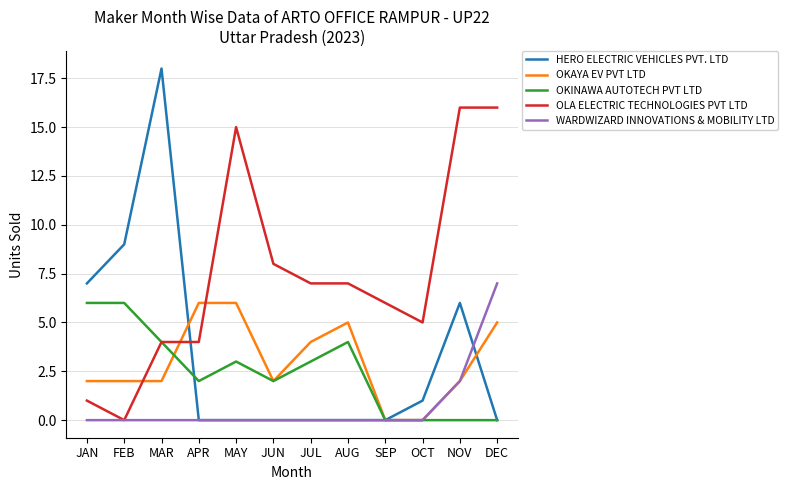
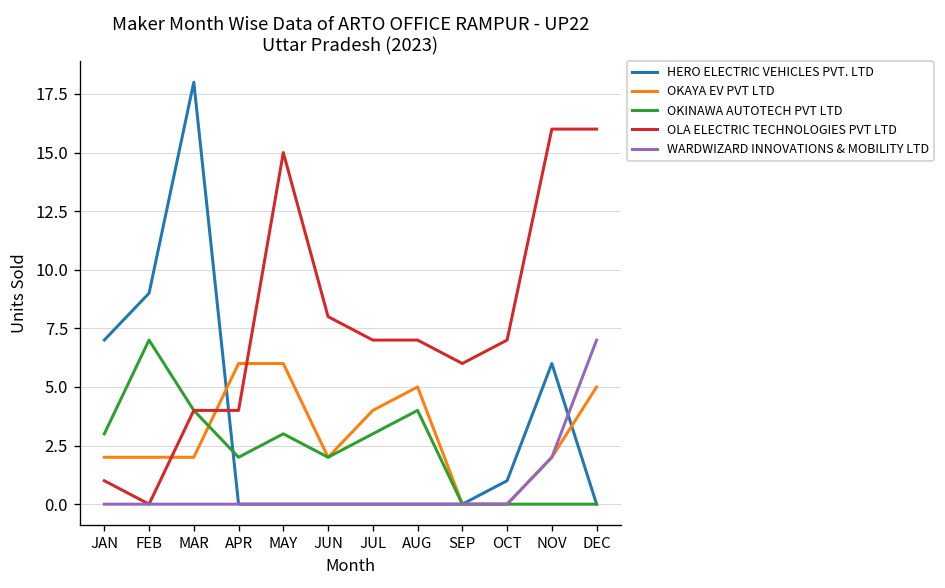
  {
    "HERO ELECTRIC VEHICLES PVT. LTD": {
      "JAN": 7,
      "FEB": 9,
      "MAR": 18,
      "OCT": 1,
      "NOV": 6
    },
    "OKAYA EV PVT LTD": {
      "JAN": 2,
      "FEB": 2,
      "MAR": 2,
      "APR": 6,
      "MAY": 6,
      "JUL": 4,
      "AUG": 5,
      "DEC": 5
    },
    "OKINAWA AUTOTECH PVT LTD": {
-     "JAN": 6,
-     "FEB": 6,
+     "JAN": 3,
+     "FEB": 7,
      "APR": 2,
      "MAY": 3,
      "JUL": 3,
      "AUG": 4,
      "NOV": 0
    },
    "OLA ELECTRIC TECHNOLOGIES PVT LTD": {
      "JAN": 1,
      "APR": 4,
      "MAY": 15,
      "JUN": 8,
      "JUL": 7,
      "AUG": 7,
      "SEP": 6,
-     "OCT": 5,
+     "OCT": 7,
      "NOV": 16,
      "DEC": 16
    },
    "WARDWIZARD INNOVATIONS & MOBILITY LTD": {
      "JAN": 0,
      "MAR": 0,
      "DEC": 7
    }
  }
